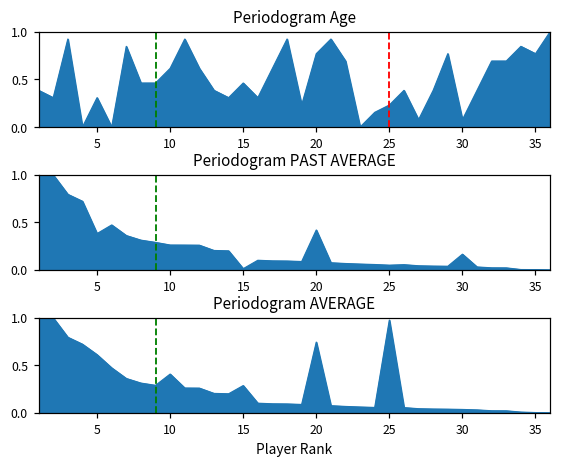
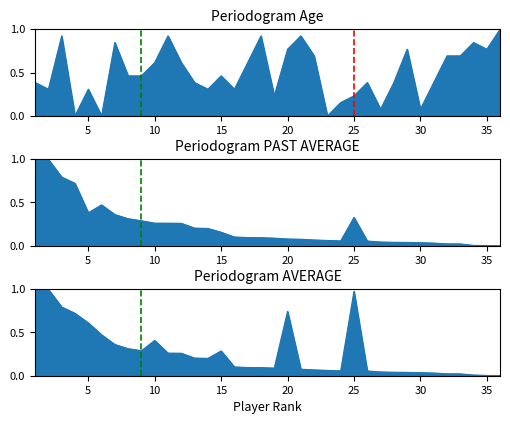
  {
    "Periodogram Age": {
      "5": 0.3,
      "10": 0.6,
      "15": 0.5,
      "20": 0.8,
      "25": 0.2,
      "30": 0.1,
      "35": 0.8
    },
    "Periodogram PAST AVERAGE": {
      "5": 0.4,
      "10": 0.3,
-     "15": 0.0,
-     "20": 0.4,
-     "25": 0.0,
-     "30": 0.2,
+     "15": 0.2,
+     "20": 0.1,
+     "25": 0.3,
+     "30": 0.0,
      "35": 0.0
    },
    "Periodogram AVERAGE": {
      "5": 0.6,
      "10": 0.4,
      "15": 0.3,
      "20": 0.7,
      "25": 1.0,
      "30": 0.0,
      "35": 0.0
    }
  }
